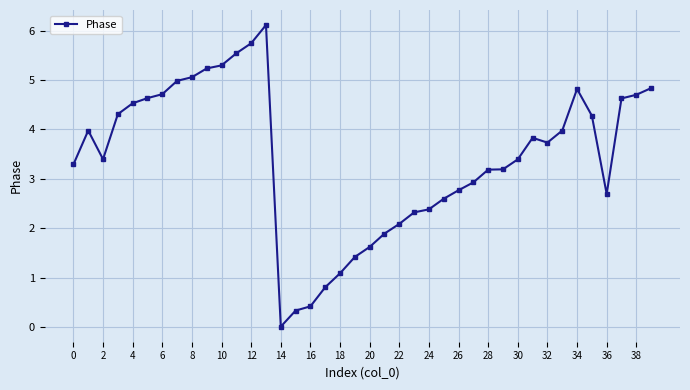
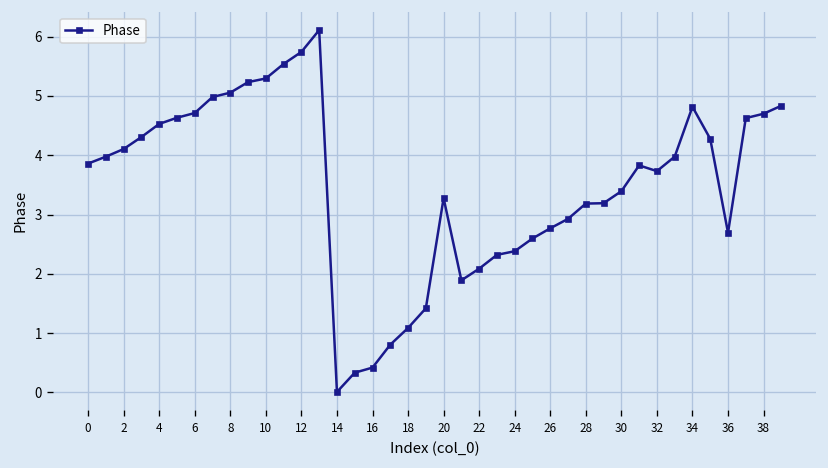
  {
-   "0": 3.3,
-   "2": 3.4,
+   "0": 3.9,
+   "2": 4.1,
    "4": 4.5,
    "6": 4.7,
    "8": 5.1,
    "10": 5.3,
    "12": 5.7,
    "14": 0.0,
    "16": 0.4,
    "18": 1.1,
-   "20": 1.6,
+   "20": 3.3,
    "22": 2.1,
    "24": 2.4,
    "26": 2.8,
    "28": 3.2,
    "30": 3.4,
    "32": 3.7,
    "34": 4.8,
    "36": 2.7,
    "38": 4.7
  }
